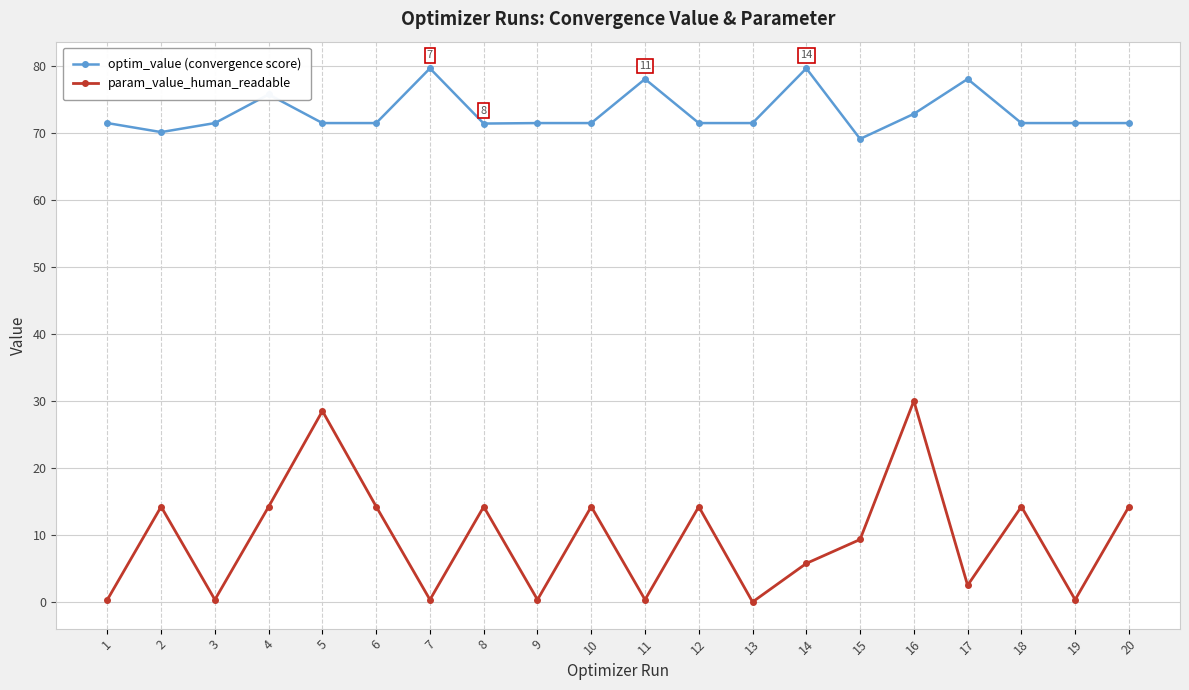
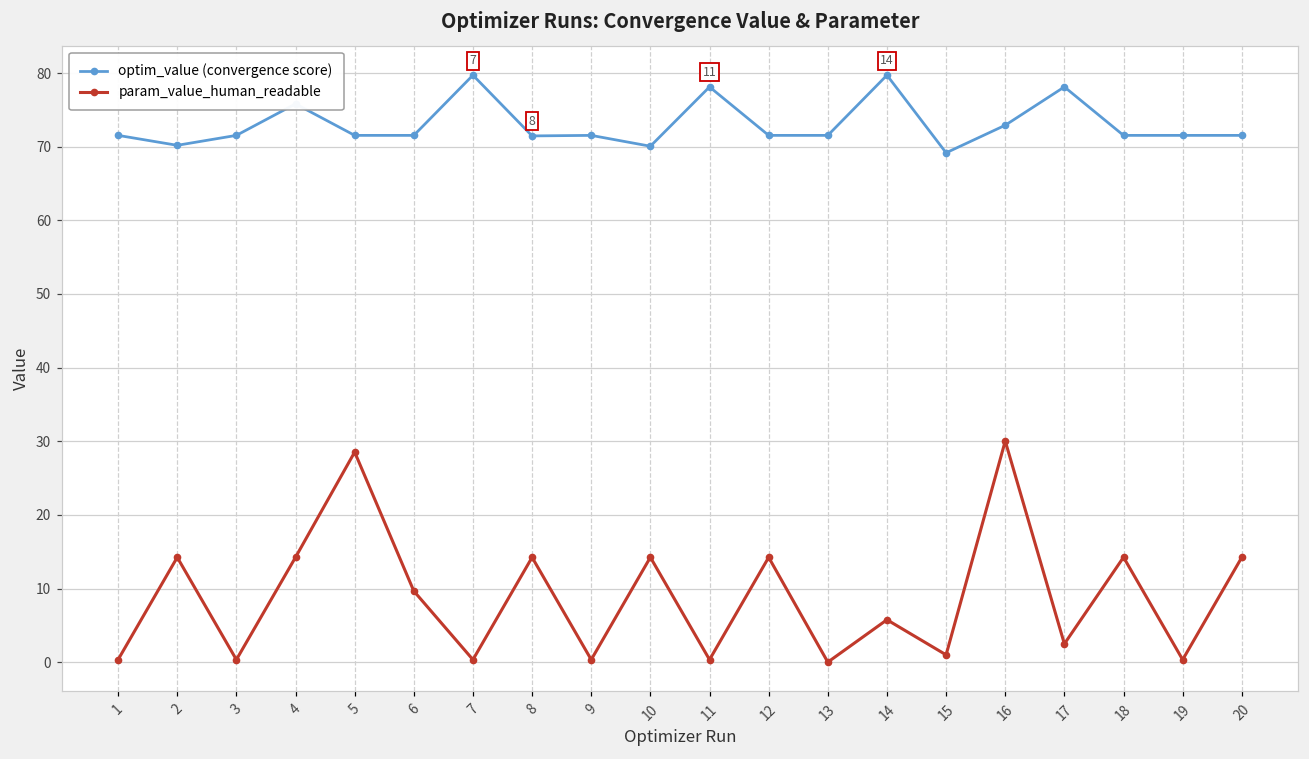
  {
    "optim_value (convergence score)": {
      "1": 72,
      "2": 70,
      "3": 72,
      "5": 72,
      "6": 72,
      "9": 72,
-     "10": 72,
+     "10": 70,
      "12": 72,
      "13": 72,
      "15": 69,
      "16": 73,
      "17": 78,
      "18": 72,
      "19": 72,
      "20": 72
    },
    "param_value_human_readable": {
      "1": 0,
      "2": 14,
      "3": 0,
      "4": 14,
      "5": 29,
-     "6": 14,
+     "6": 10,
      "7": 0,
      "8": 14,
      "9": 0,
      "10": 14,
      "11": 0,
      "12": 14,
      "13": 0,
      "14": 6,
-     "15": 9,
+     "15": 1,
      "16": 30,
      "17": 2,
      "18": 14,
      "19": 0,
      "20": 14
    }
  }
